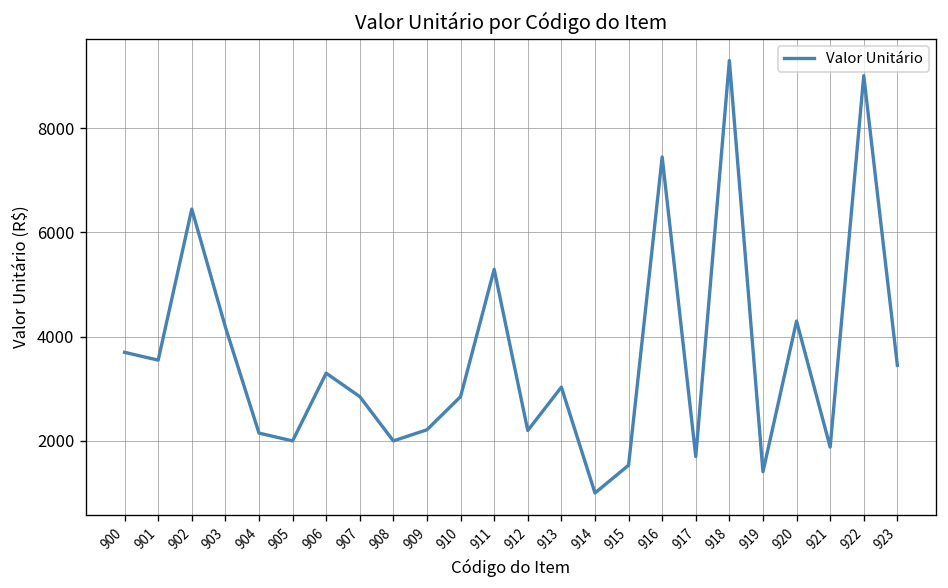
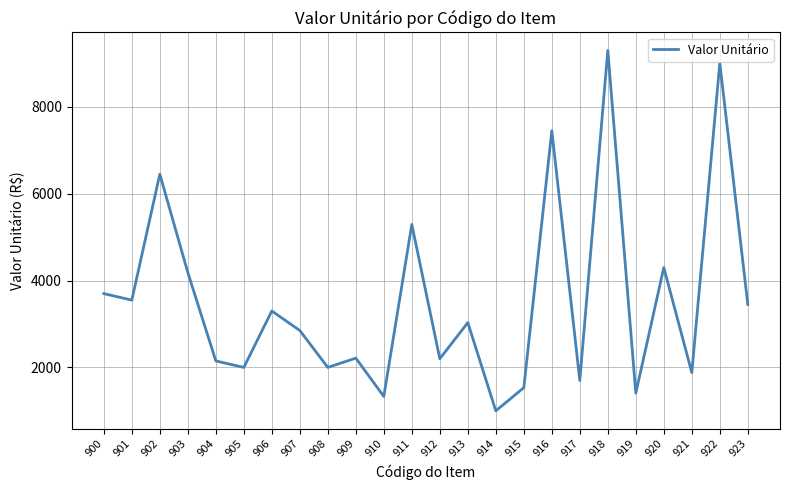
  {
    "900": 3700,
    "901": 3600,
    "902": 6500,
    "903": 4200,
    "904": 2200,
    "905": 2000,
    "906": 3300,
    "907": 2900,
    "908": 2000,
    "909": 2200,
-   "910": 2900,
+   "910": 1300,
    "911": 5300,
    "912": 2200,
    "913": 3000,
    "914": 1000,
    "915": 1500,
    "916": 7500,
    "917": 1700,
    "918": 9300,
    "919": 1400,
    "920": 4300,
    "921": 1900,
    "922": 9000,
    "923": 3500
  }
